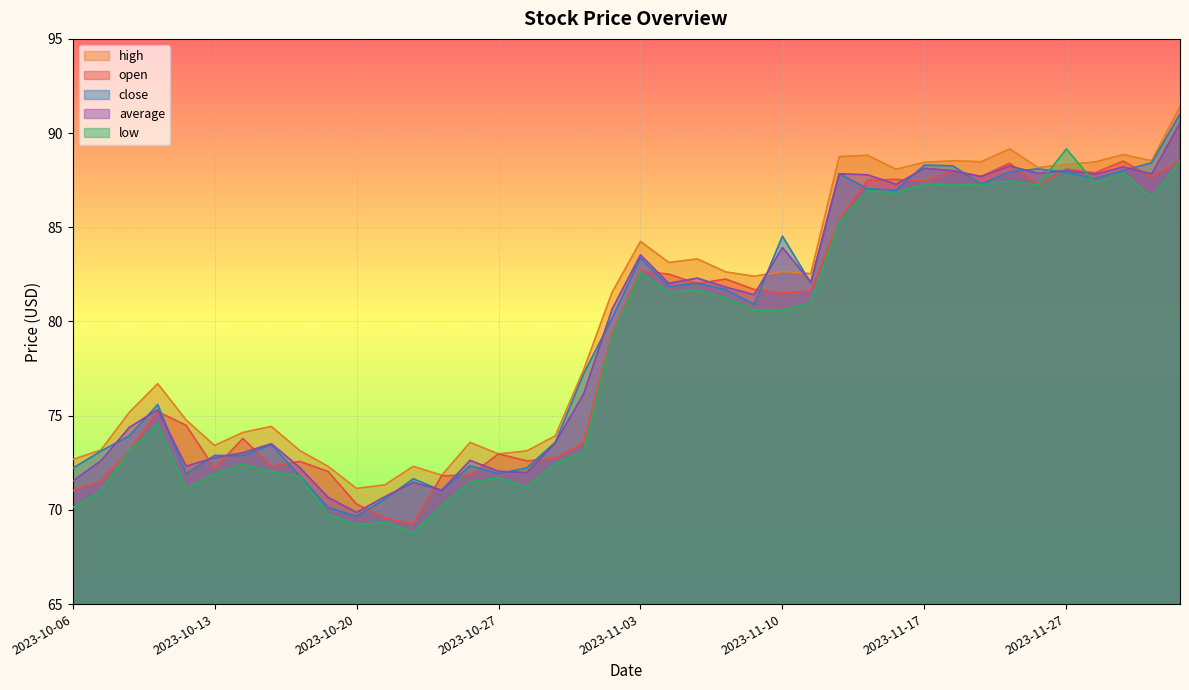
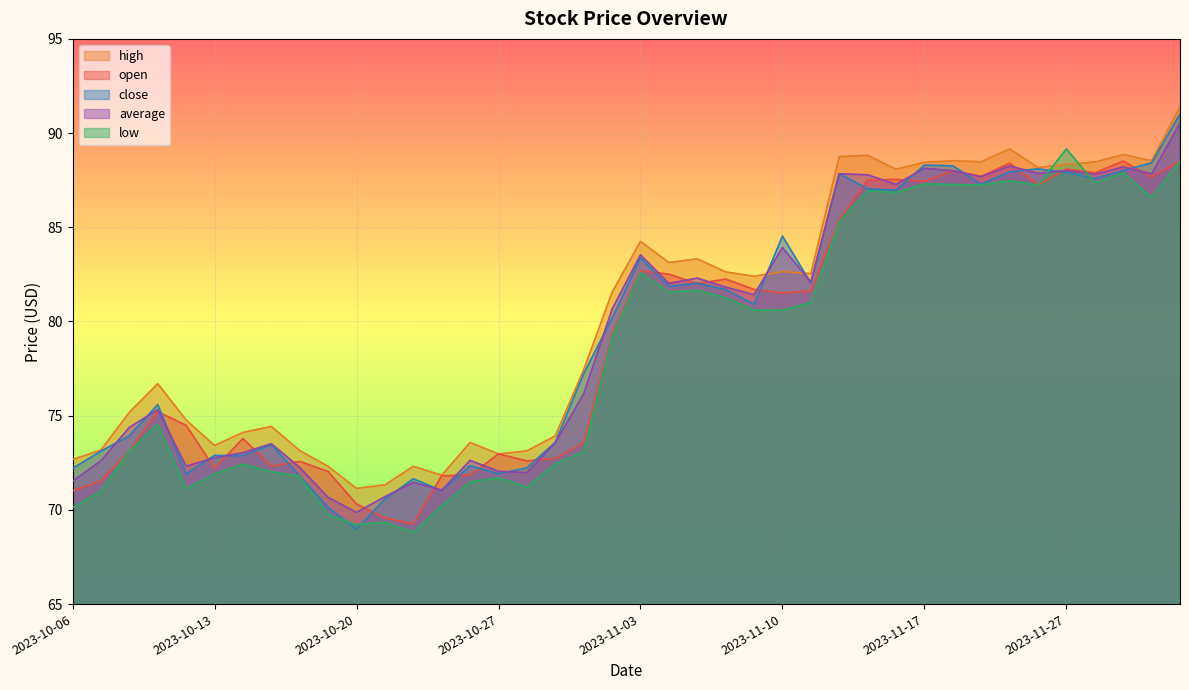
  {
    "close": {
      "2023-10-06": 72.2,
-     "2023-10-20": 69.7,
+     "2023-10-20": 69.0,
      "2023-11-03": 83.4,
      "2023-11-10": 84.5,
      "2023-11-17": 88.3
    },
    "average": {
      "2023-10-06": 71.5,
      "2023-10-20": 69.9,
      "2023-11-03": 83.5,
      "2023-11-10": 83.9,
      "2023-11-17": 88.1
    },
    "low": {
      "2023-10-06": 70.1,
      "2023-10-13": 71.9,
      "2023-10-20": 69.2,
      "2023-10-27": 71.7,
      "2023-11-10": 80.6,
      "2023-11-17": 87.3,
      "2023-11-27": 89.2
    }
  }
